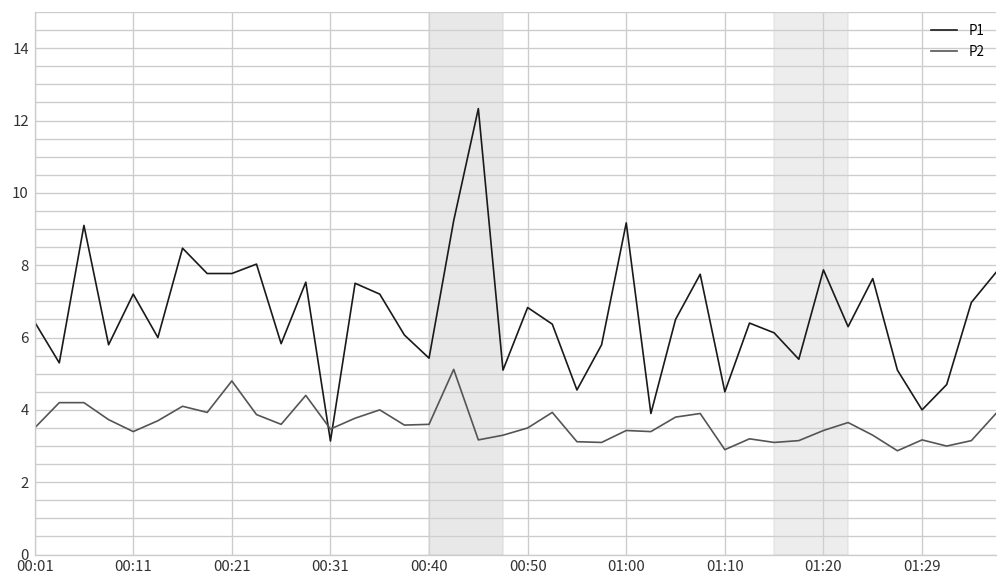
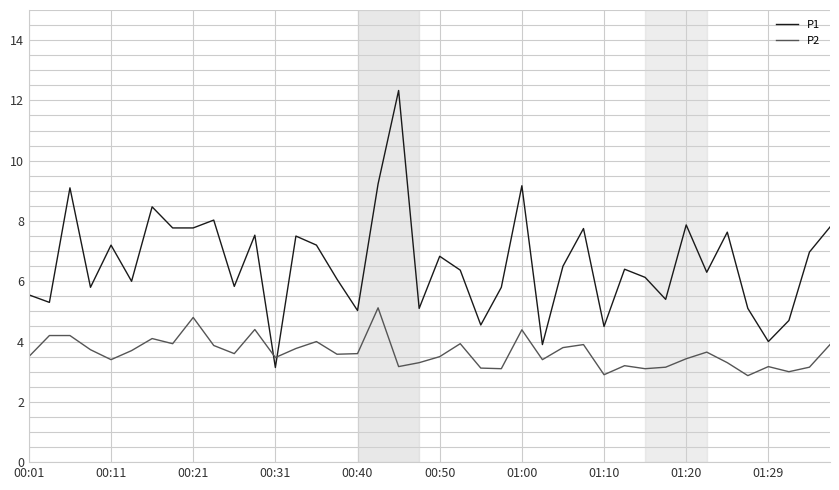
  {
    "P1": {
-     "00:01": 6.4,
+     "00:01": 5.6,
      "00:11": 7.2,
      "00:21": 7.8,
      "00:31": 3.1,
-     "00:40": 5.4,
+     "00:40": 5.0,
      "00:50": 6.8,
      "01:00": 9.2,
      "01:10": 4.5,
      "01:20": 7.9,
      "01:29": 4.0
    },
    "P2": {
      "00:01": 3.5,
      "00:11": 3.4,
      "00:21": 4.8,
      "00:31": 3.5,
      "00:40": 3.6,
      "00:50": 3.5,
-     "01:00": 3.4,
+     "01:00": 4.4,
      "01:10": 2.9,
      "01:20": 3.4,
      "01:29": 3.2
    }
  }
